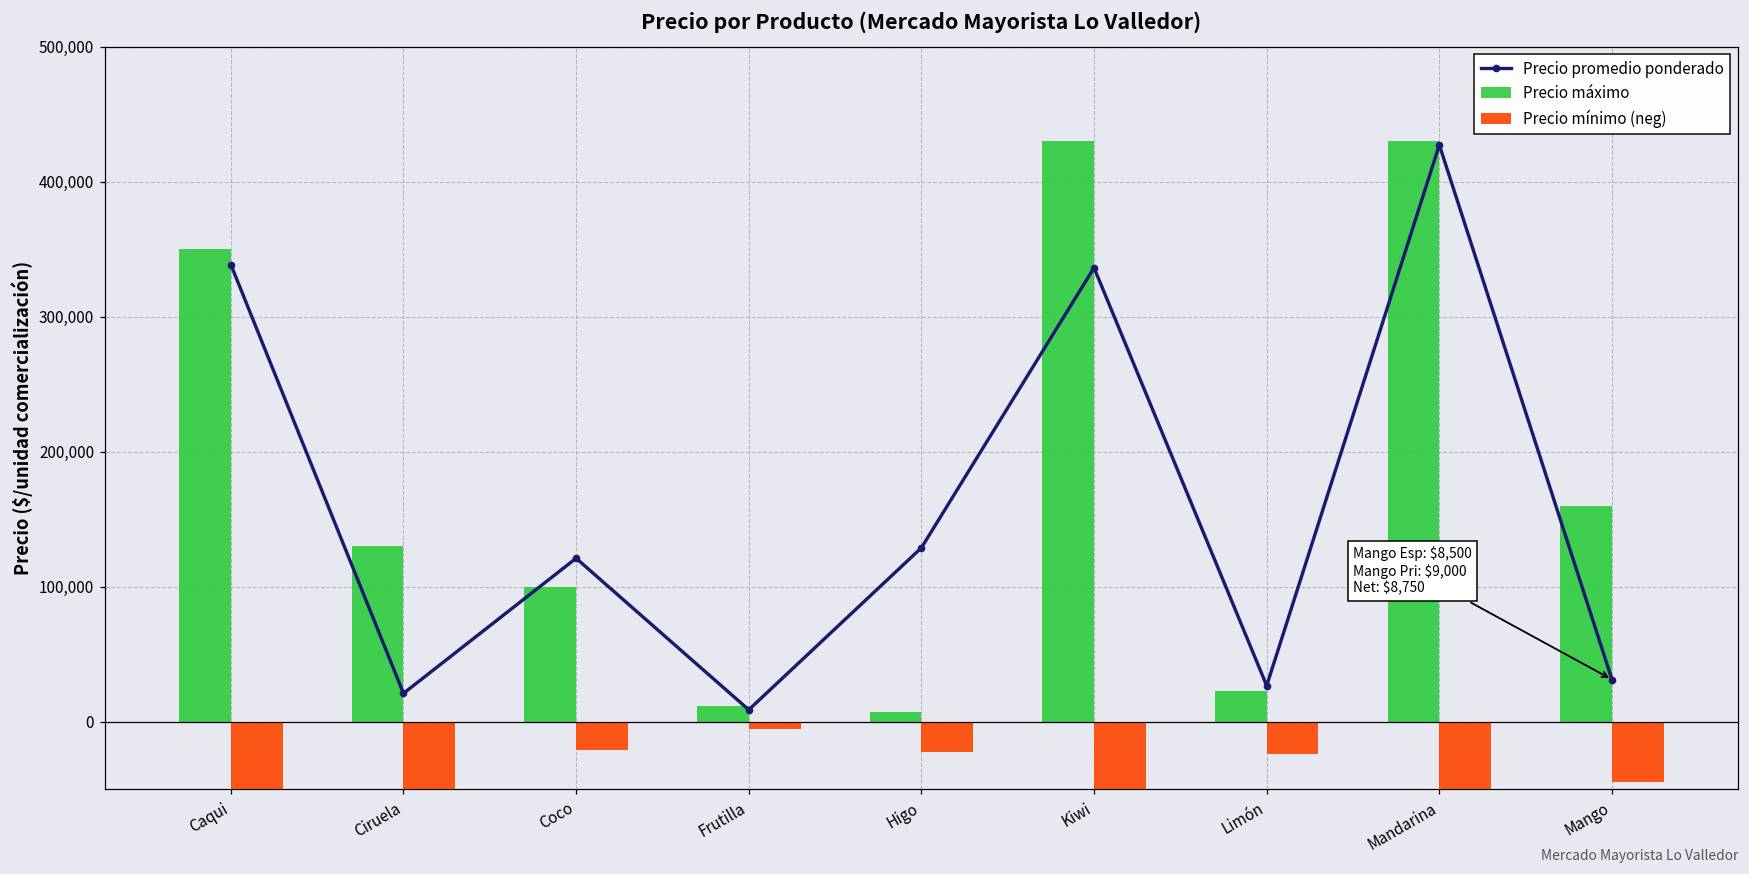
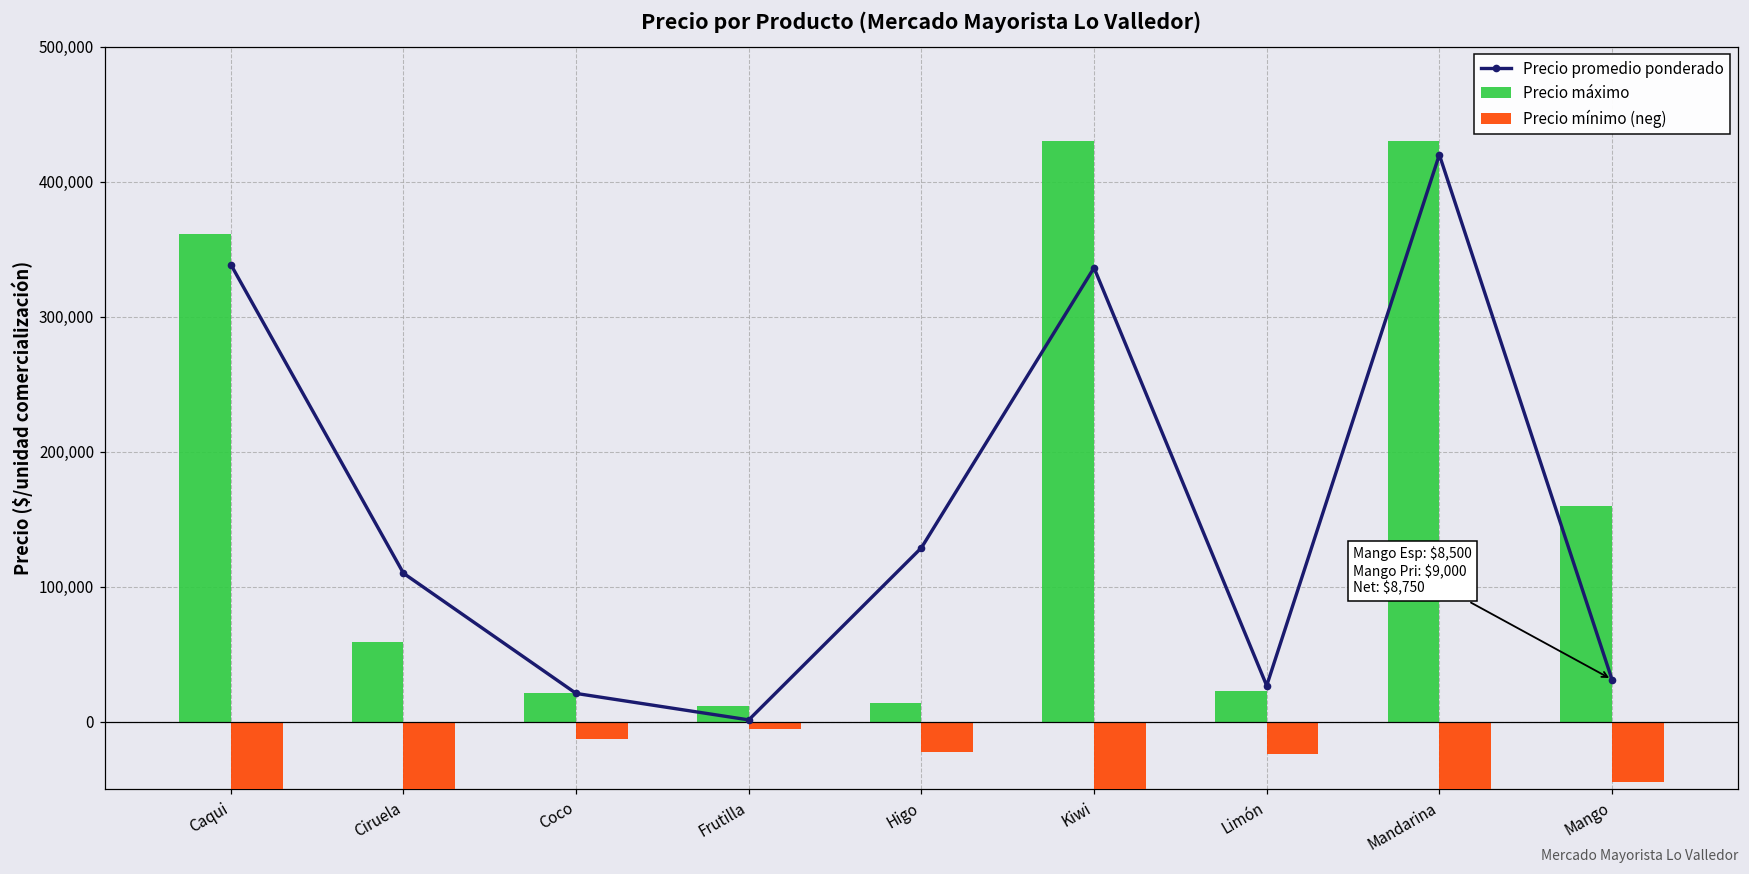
  {
    "Precio máximo": {
-     "Caqui": "350,000",
-     "Ciruela": "130,000",
-     "Coco": "100,000",
+     "Caqui": "361,000",
+     "Ciruela": "59,000",
+     "Coco": "21,000",
      "Frutilla": "12,000",
-     "Higo": "7,000",
+     "Higo": "14,000",
      "Kiwi": "430,000",
      "Limón": "23,000",
      "Mandarina": "430,000",
      "Mango": "160,000"
    },
    "Precio promedio ponderado": {
      "Caqui": "339,000",
-     "Ciruela": "21,000",
-     "Coco": "121,000",
-     "Frutilla": "9,000",
+     "Ciruela": "110,000",
+     "Coco": "21,000",
+     "Frutilla": "1,000",
      "Higo": "129,000",
      "Kiwi": "336,000",
      "Limón": "27,000",
-     "Mandarina": "427,000",
+     "Mandarina": "420,000",
      "Mango": "31,000"
    },
    "Precio mínimo (neg)": {
-     "Coco": "-21,000",
+     "Coco": "-12,000",
      "Frutilla": "-5,000",
      "Higo": "-22,000",
      "Limón": "-24,000",
      "Mango": "-44,000"
    }
  }
